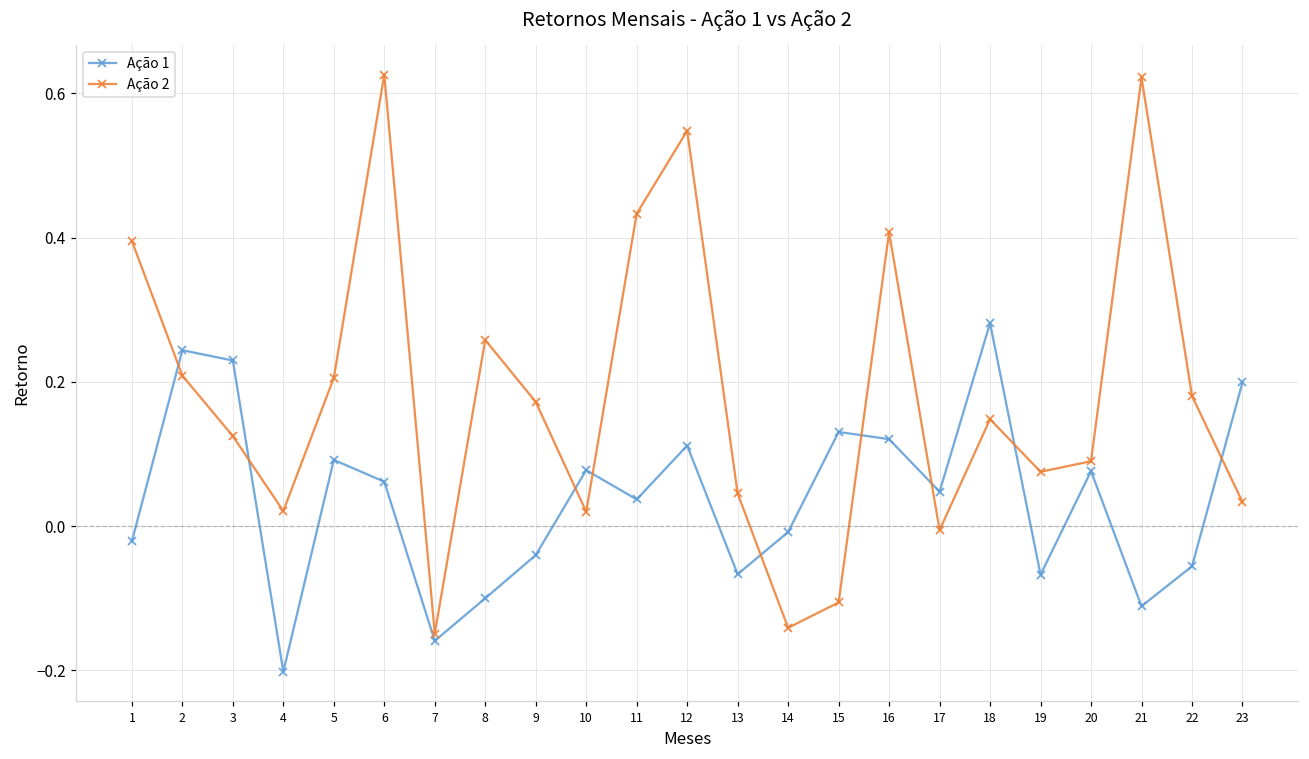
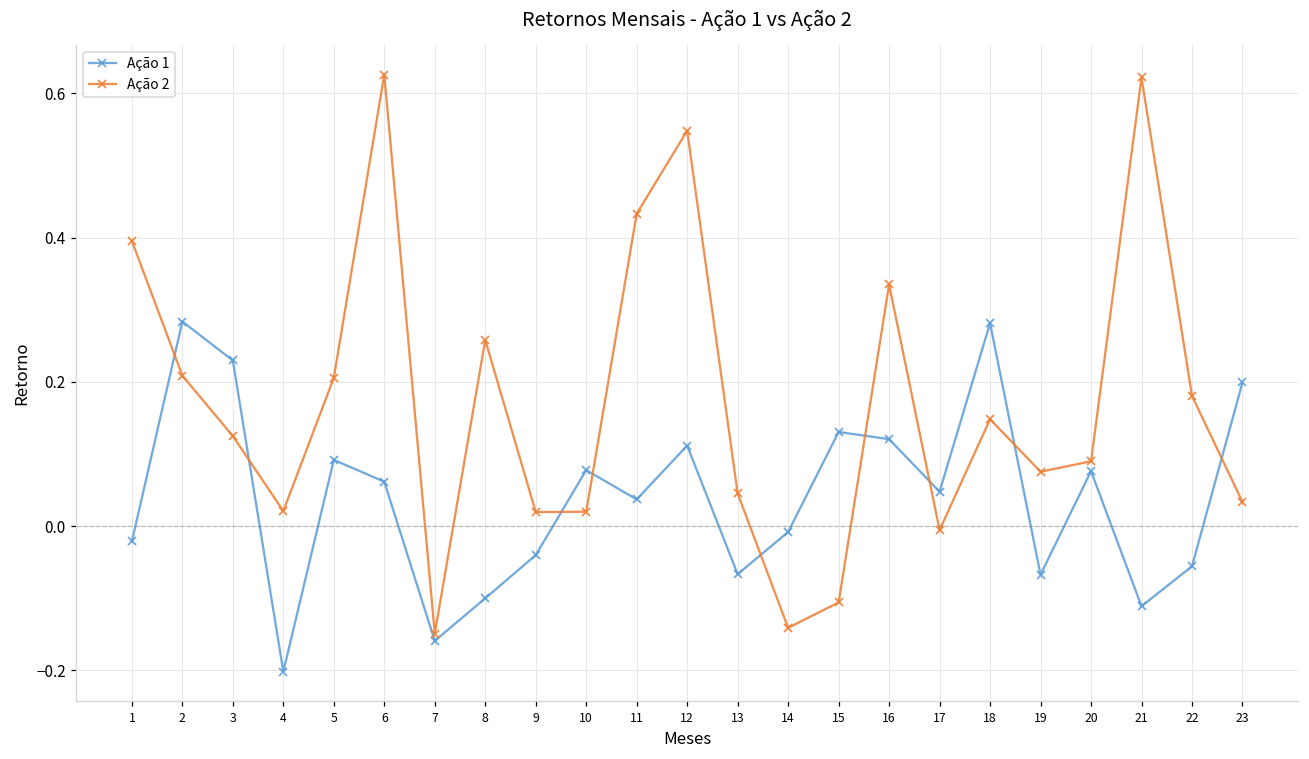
  {
    "Ação 1": {
      "1": -0.02,
-     "2": 0.24,
+     "2": 0.28,
      "3": 0.23,
      "4": -0.20,
      "5": 0.09,
      "6": 0.06,
      "7": -0.16,
      "8": -0.10,
      "9": -0.04,
      "10": 0.08,
      "11": 0.04,
      "12": 0.11,
      "13": -0.07,
      "14": -0.01,
      "15": 0.13,
      "16": 0.12,
      "17": 0.05,
      "18": 0.28,
      "19": -0.07,
      "20": 0.08,
      "21": -0.11,
      "22": -0.06,
      "23": 0.20
    },
    "Ação 2": {
      "1": 0.40,
      "2": 0.21,
      "3": 0.12,
      "4": 0.02,
      "5": 0.21,
      "6": 0.63,
      "7": -0.15,
      "8": 0.26,
-     "9": 0.17,
+     "9": 0.02,
      "10": 0.02,
      "11": 0.43,
      "12": 0.55,
      "13": 0.05,
      "14": -0.14,
      "15": -0.11,
-     "16": 0.41,
+     "16": 0.34,
      "17": -0.01,
      "18": 0.15,
      "19": 0.08,
      "20": 0.09,
      "21": 0.62,
      "22": 0.18,
      "23": 0.03
    }
  }
